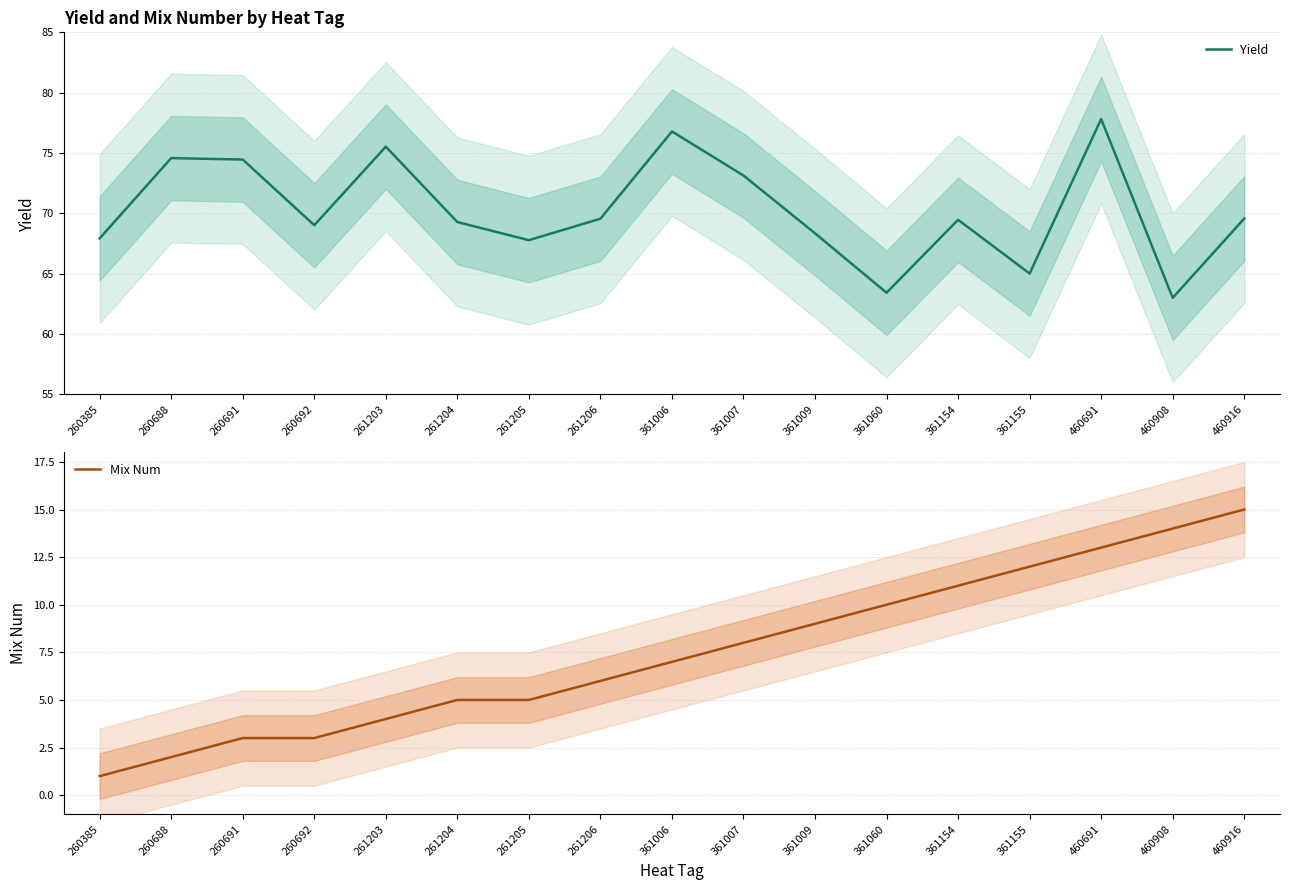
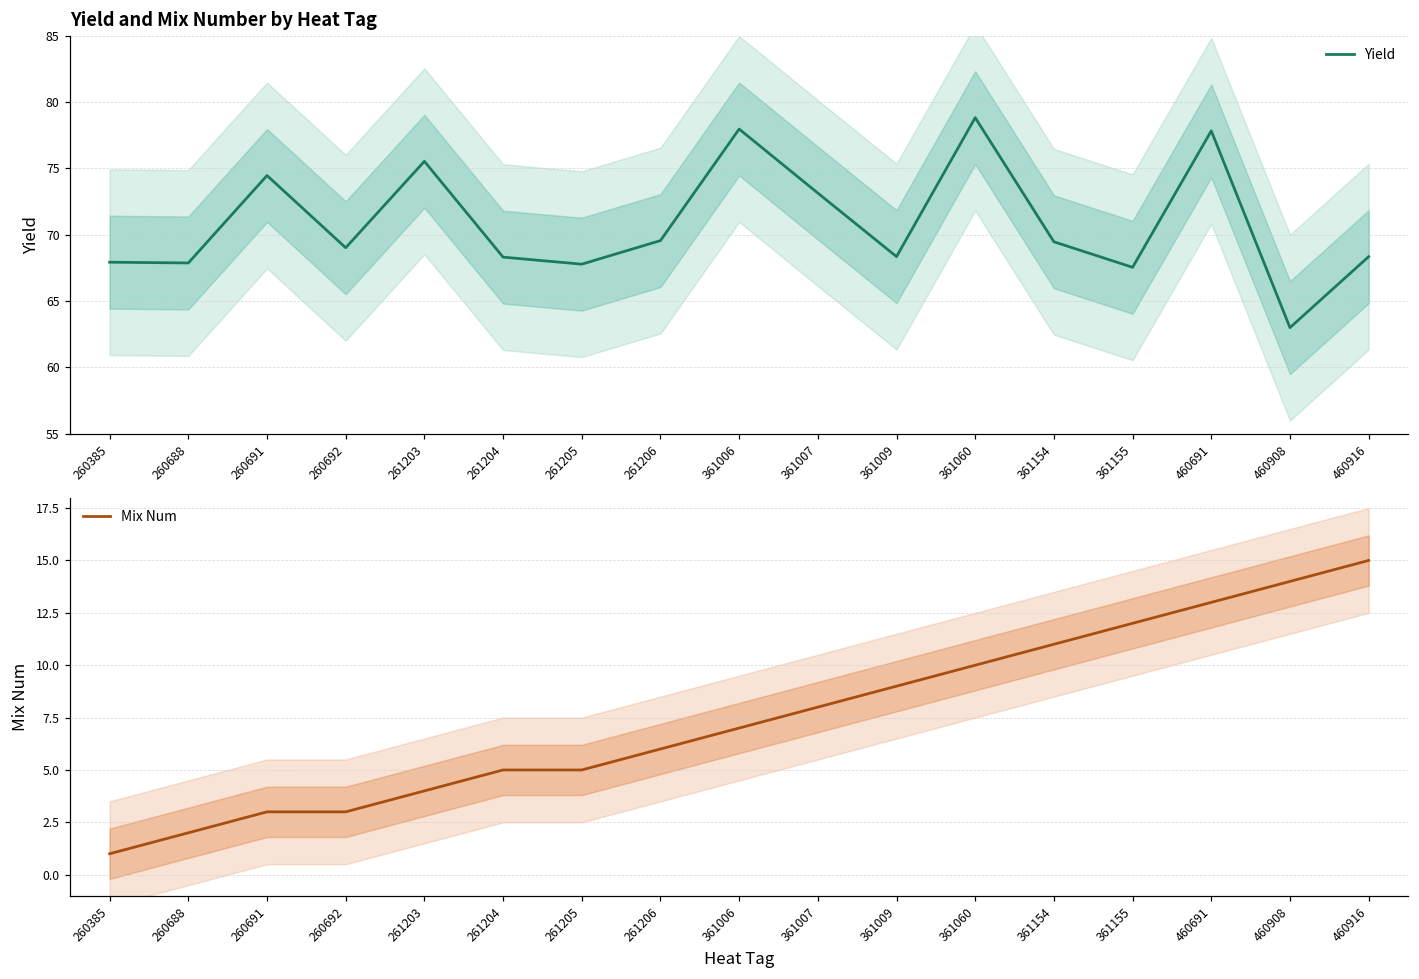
  {
    "Yield and Mix Number by Heat Tag": {
      "Yield": {
        "260385": 67.9,
-       "260688": 74.6,
+       "260688": 67.9,
        "260691": 74.5,
        "260692": 69.0,
        "261203": 75.5,
-       "261204": 69.3,
+       "261204": 68.3,
        "261205": 67.8,
        "261206": 69.5,
-       "361006": 76.8,
+       "361006": 78.0,
        "361007": 73.1,
        "361009": 68.3,
-       "361060": 63.4,
+       "361060": 78.8,
        "361154": 69.5,
-       "361155": 65.0,
+       "361155": 67.5,
        "460691": 77.8,
        "460908": 63.0,
-       "460916": 69.6
+       "460916": 68.3
      }
    }
  }
